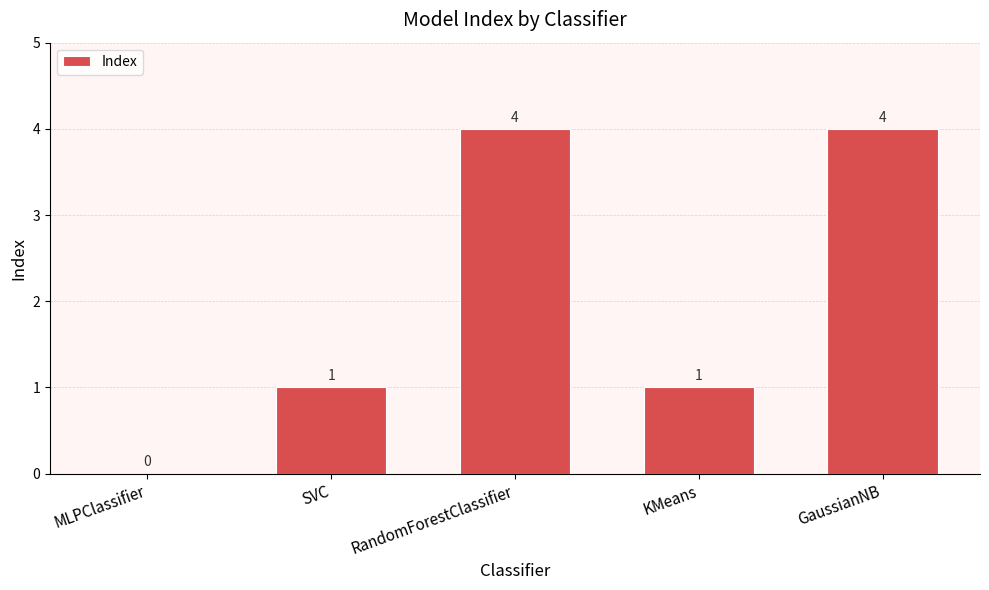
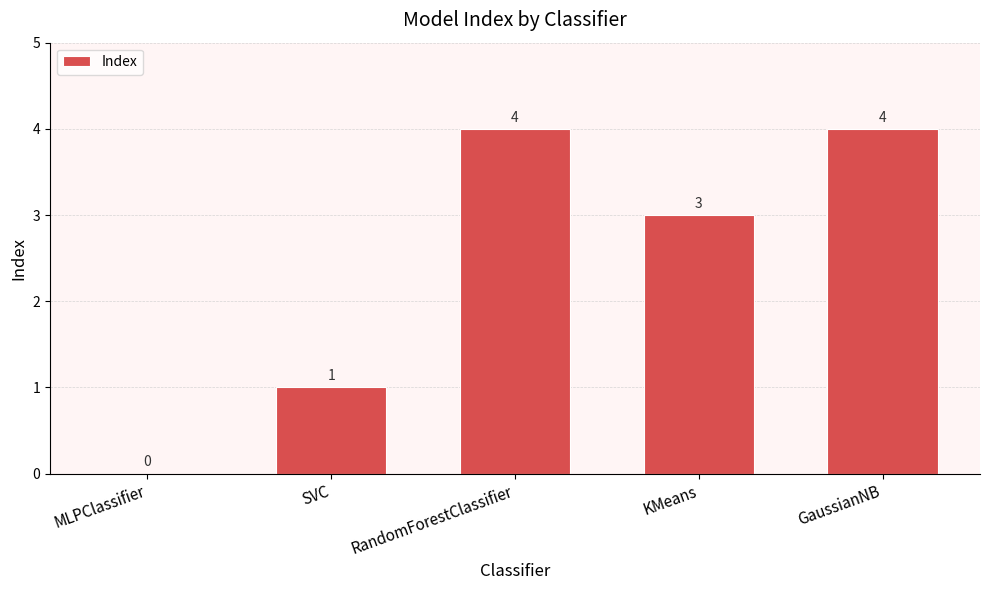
  {
    "MLPClassifier": 0,
    "SVC": 1,
    "RandomForestClassifier": 4,
-   "KMeans": 1,
+   "KMeans": 3,
    "GaussianNB": 4
  }
